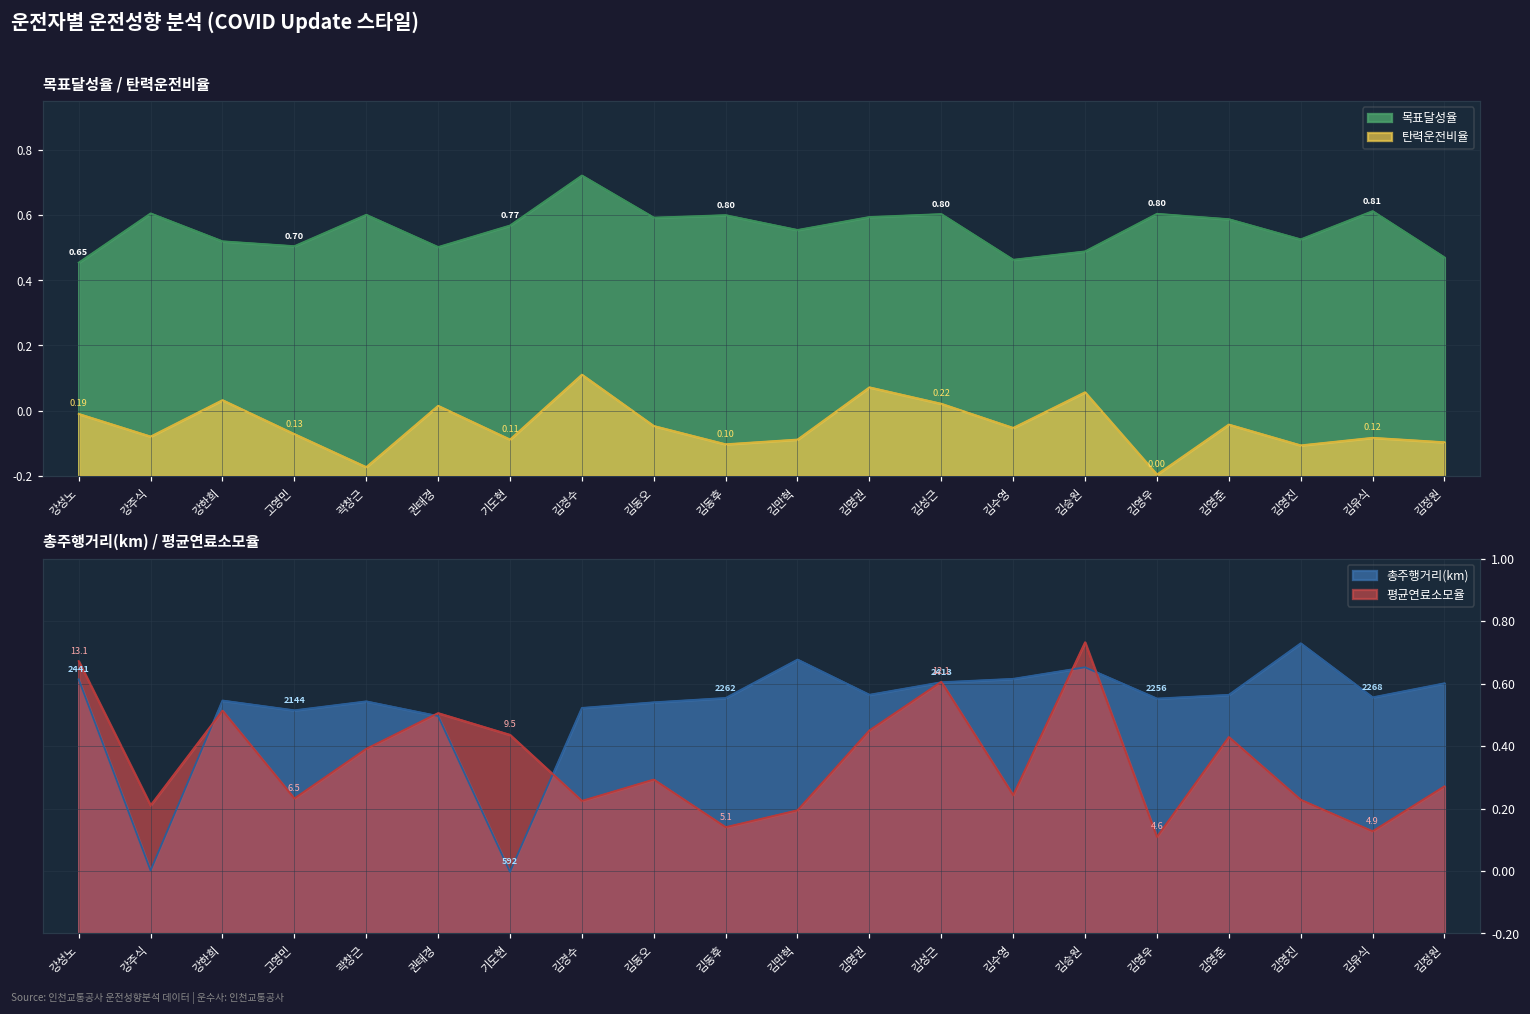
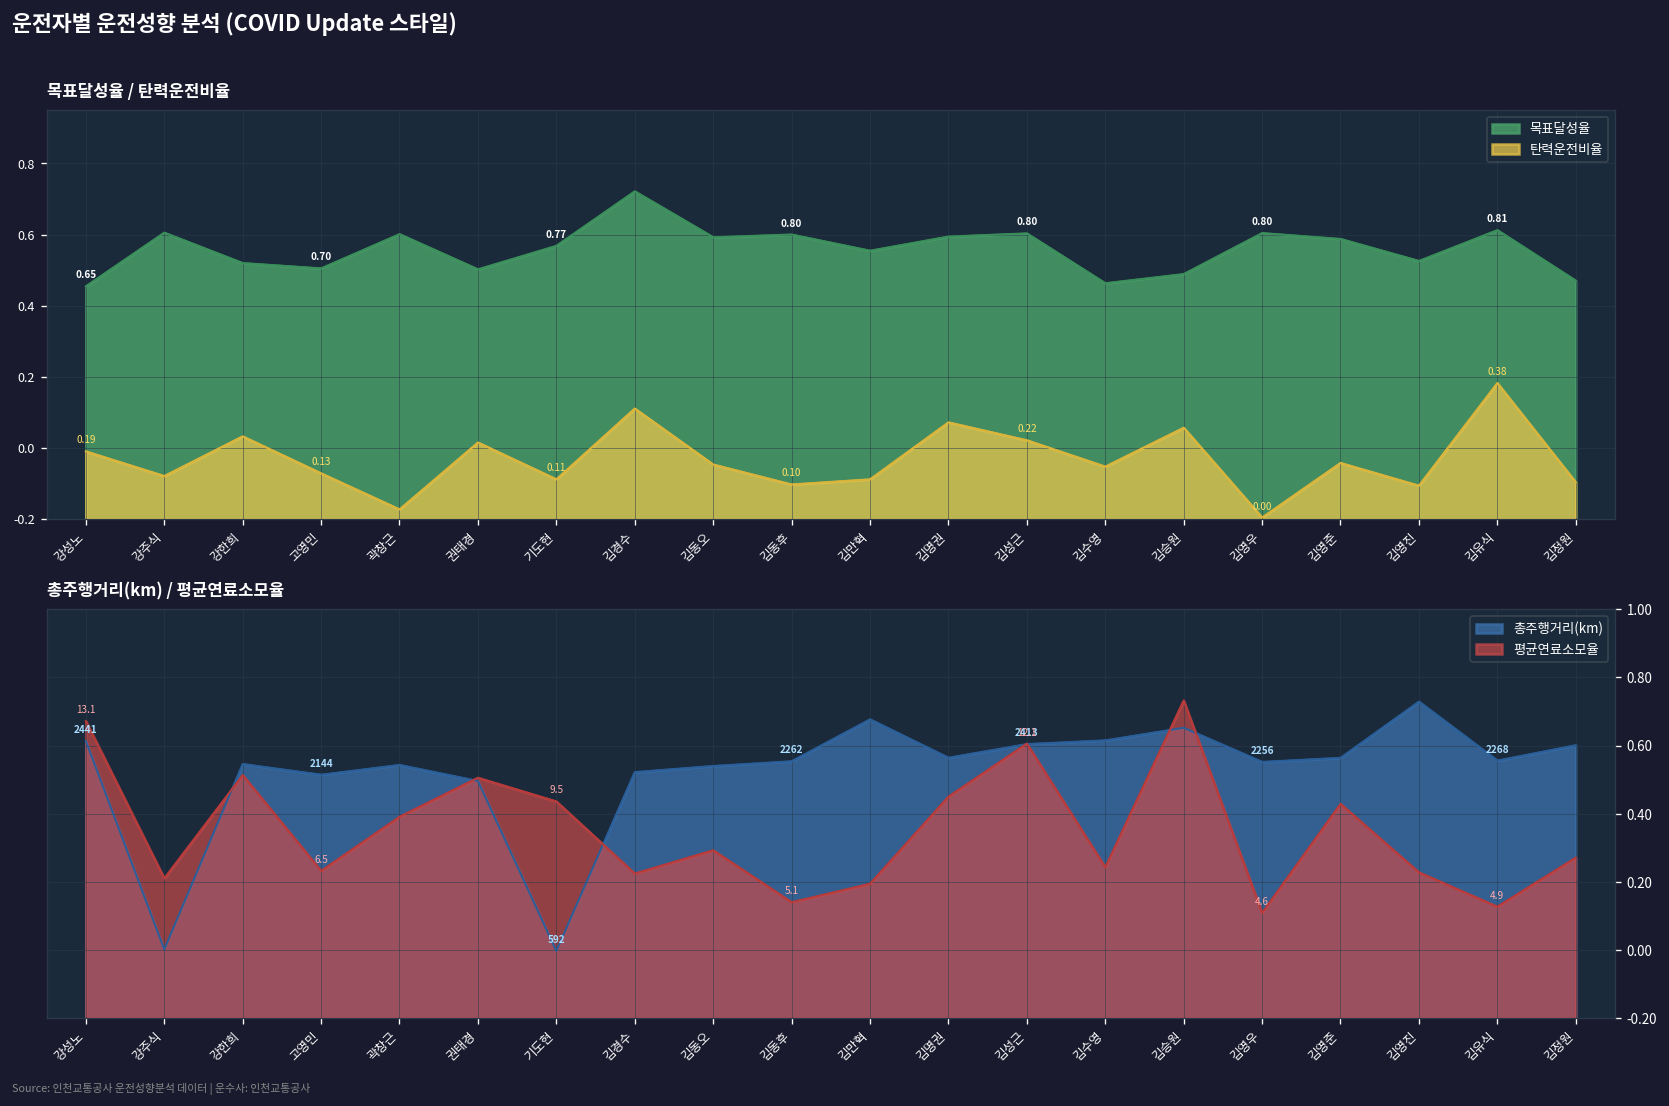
  {
    "목표달성율 / 탄력운전비율": {
      "목표달성율": {
        "강성노": 0.65,
        "고영민": 0.70,
        "기도현": 0.77,
        "김동후": 0.80,
        "김성근": 0.80,
        "김영우": 0.80,
        "김유식": 0.81
      },
      "탄력운전비율": {
        "강성노": 0.19,
        "고영민": 0.13,
        "기도현": 0.11,
        "김동후": 0.10,
        "김성근": 0.22,
        "김영우": 0.00,
-       "김유식": 0.12
+       "김유식": 0.38
      }
    }
  }
